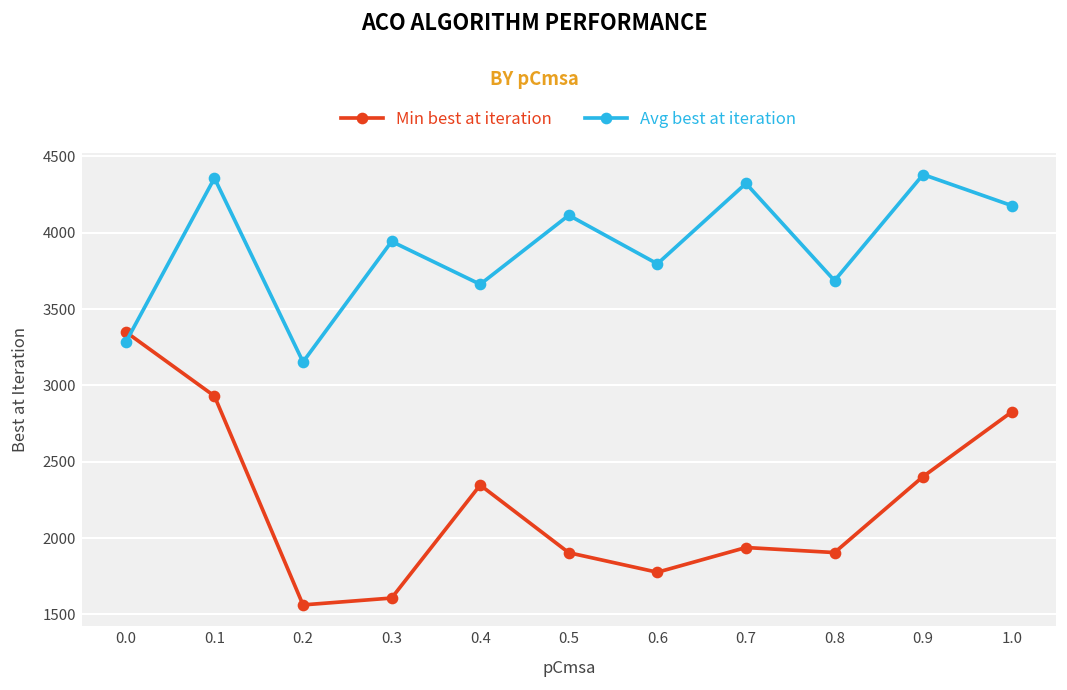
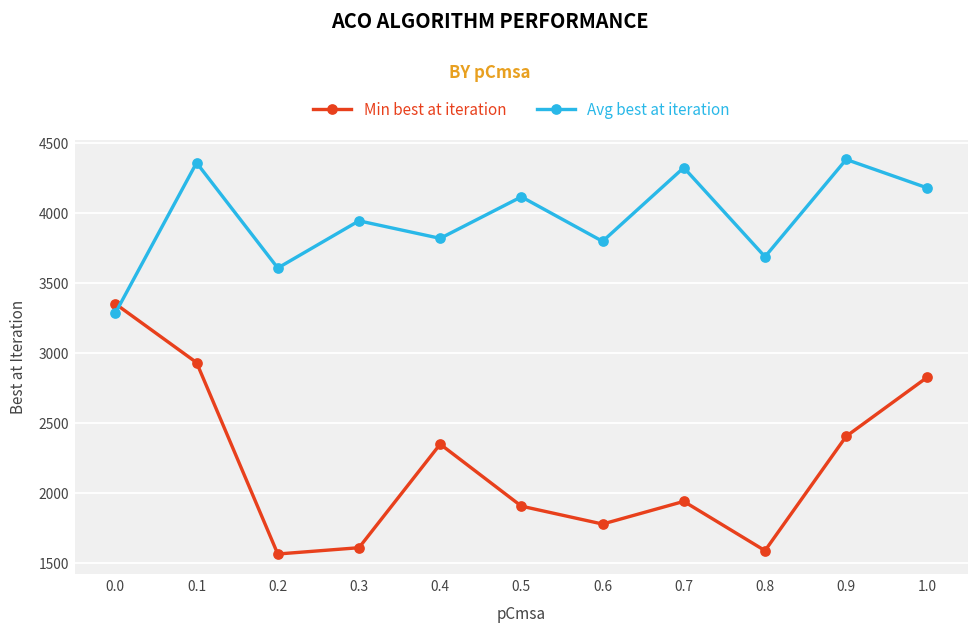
  {
    "Min best at iteration": {
      "0.0": 3350,
      "0.1": 2930,
      "0.2": 1560,
      "0.3": 1610,
      "0.4": 2350,
      "0.5": 1900,
      "0.6": 1780,
      "0.7": 1940,
-     "0.8": 1910,
+     "0.8": 1590,
      "0.9": 2400,
      "1.0": 2830
    },
    "Avg best at iteration": {
      "0.0": 3280,
      "0.1": 4360,
-     "0.2": 3150,
+     "0.2": 3610,
      "0.3": 3940,
-     "0.4": 3660,
+     "0.4": 3820,
      "0.5": 4110,
      "0.6": 3800,
      "0.7": 4320,
      "0.8": 3690,
      "0.9": 4380,
      "1.0": 4180
    }
  }
